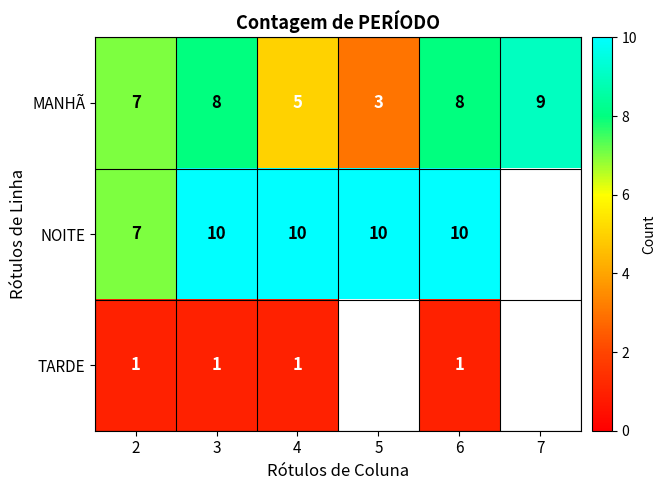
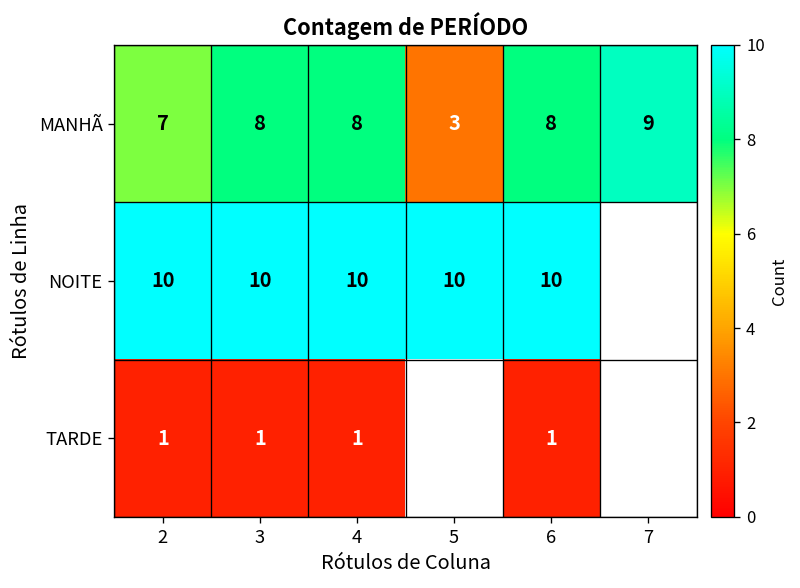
  {
    "MANHÃ": {
      "2": 7,
      "3": 8,
-     "4": 5,
+     "4": 8,
      "5": 3,
      "6": 8,
      "7": 9
    },
    "NOITE": {
-     "2": 7,
+     "2": 10,
      "3": 10,
      "4": 10,
      "5": 10,
      "6": 10
    },
    "TARDE": {
      "2": 1,
      "3": 1,
      "4": 1,
      "6": 1
    }
  }
